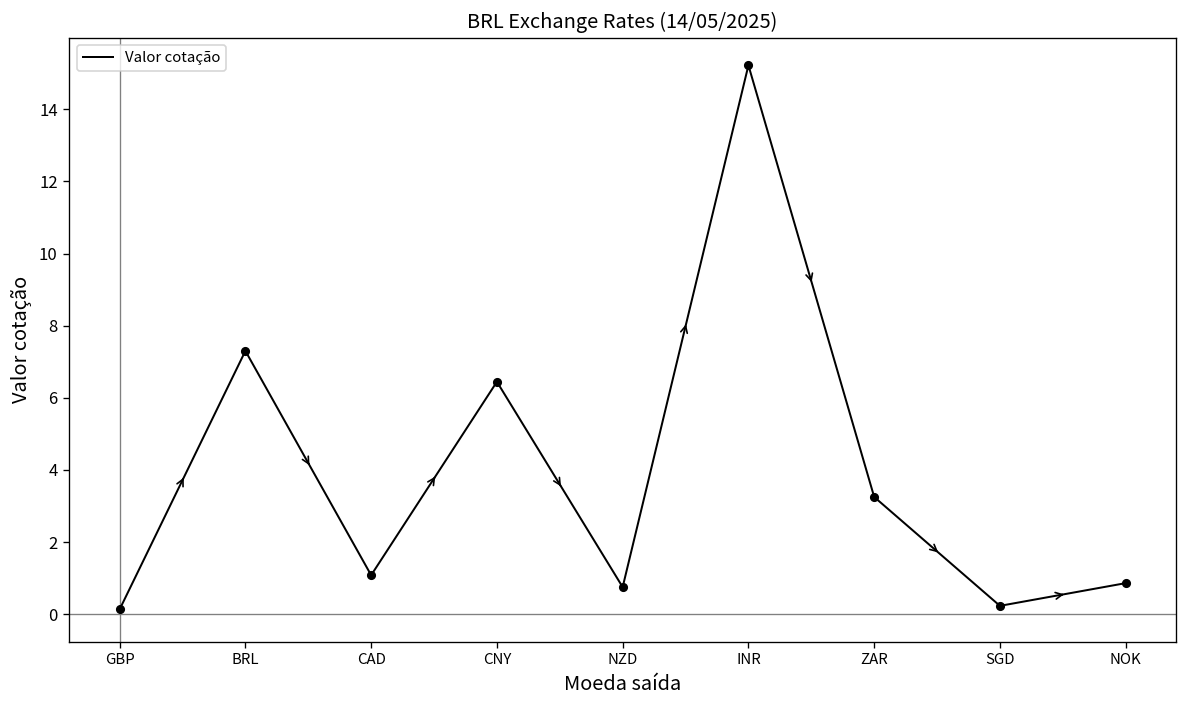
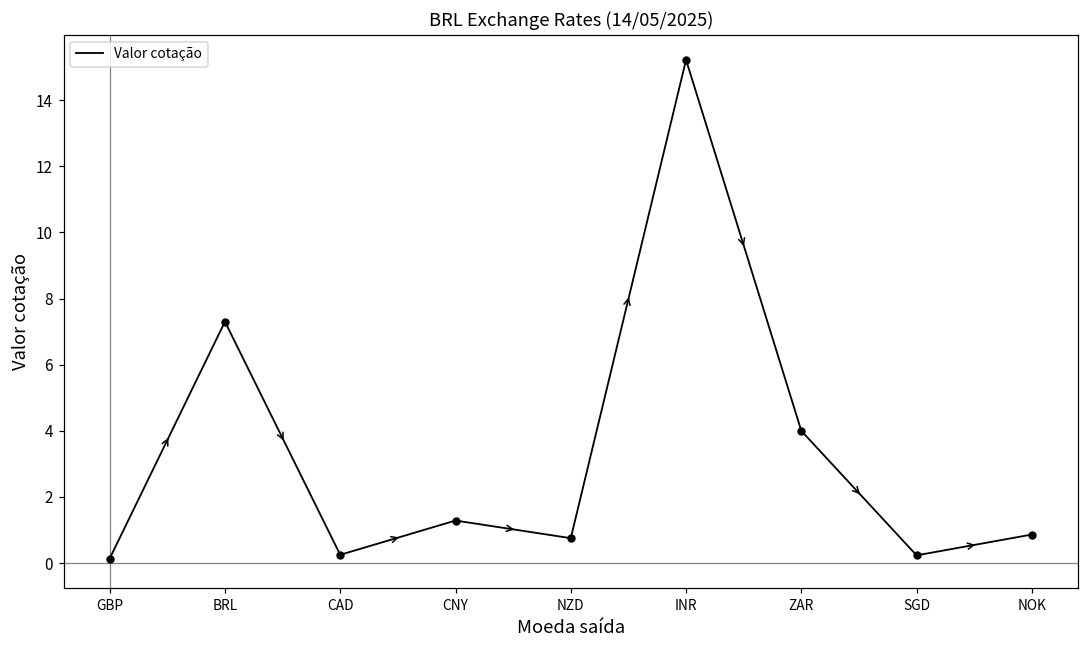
  {
    "GBP": 0.1,
    "BRL": 7.3,
-   "CAD": 1.1,
-   "CNY": 6.4,
+   "CAD": 0.2,
+   "CNY": 1.3,
    "NZD": 0.8,
    "INR": 15.2,
-   "ZAR": 3.3,
+   "ZAR": 4.0,
    "SGD": 0.2,
    "NOK": 0.9
  }
